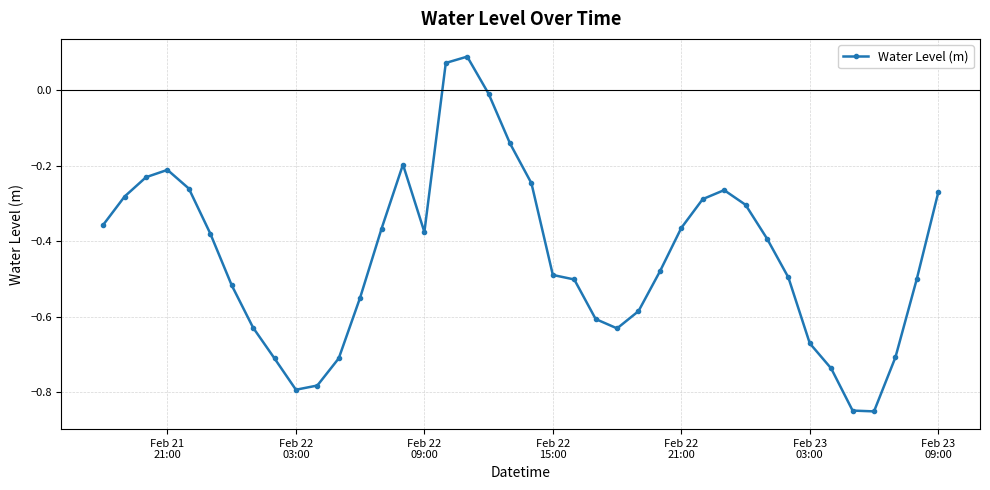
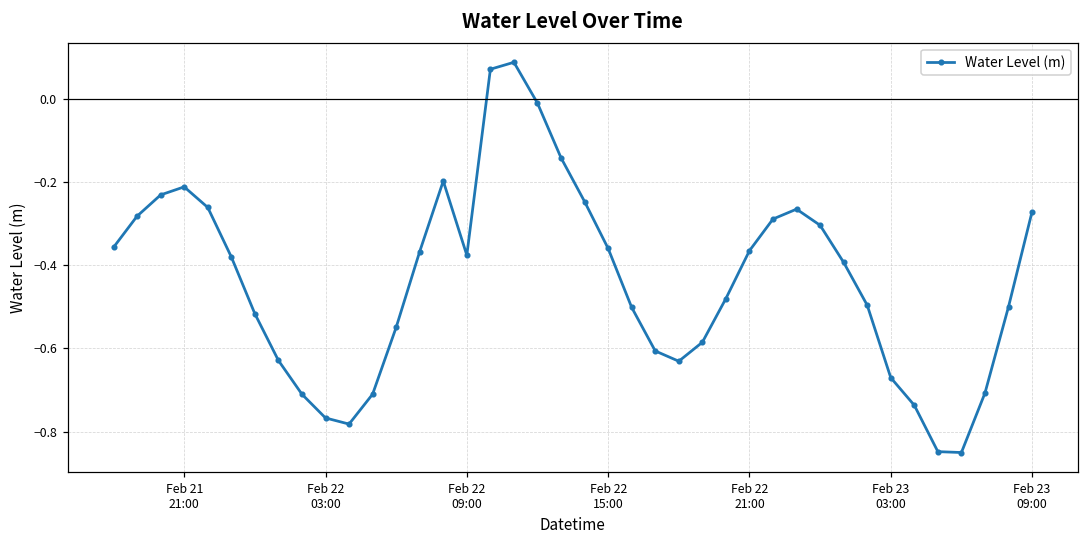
  {
    "Feb 21 21:00": -0.21,
-   "Feb 22 03:00": -0.79,
+   "Feb 22 03:00": -0.77,
    "Feb 22 09:00": -0.38,
-   "Feb 22 15:00": -0.49,
+   "Feb 22 15:00": -0.36,
    "Feb 22 21:00": -0.36,
    "Feb 23 03:00": -0.67,
    "Feb 23 09:00": -0.27
  }
